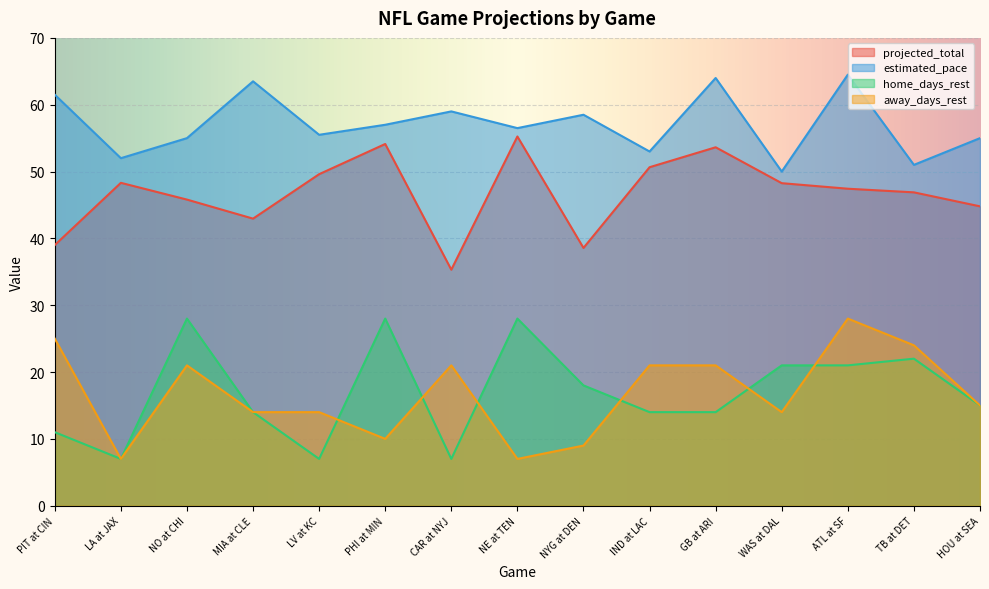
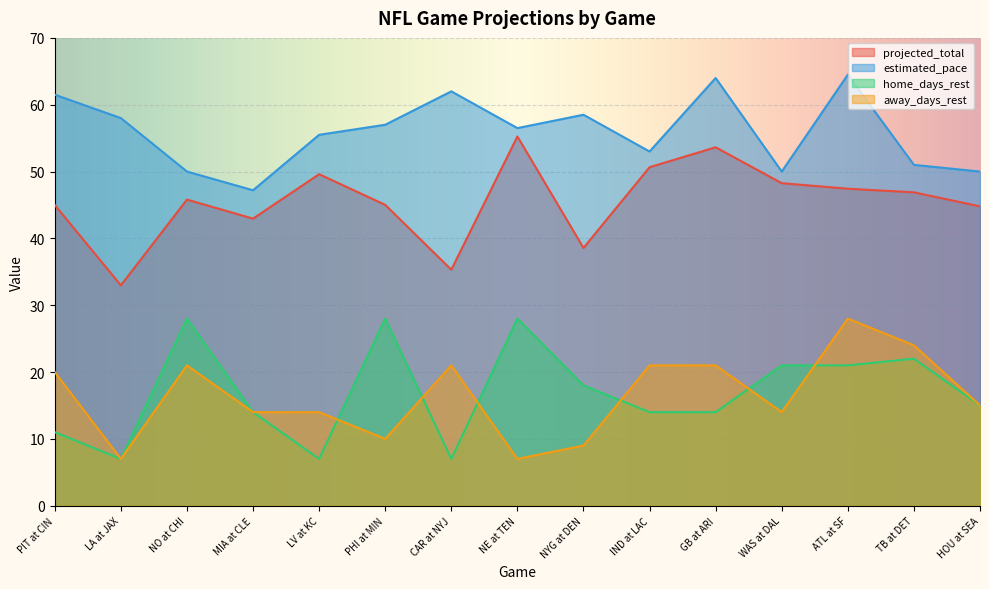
  {
    "projected_total": {
-     "PIT at CIN": 39,
-     "LA at JAX": 48,
+     "PIT at CIN": 45,
+     "LA at JAX": 33,
      "NO at CHI": 46,
      "MIA at CLE": 43,
      "LV at KC": 50,
-     "PHI at MIN": 54,
+     "PHI at MIN": 45,
      "CAR at NYJ": 35,
      "NE at TEN": 55,
      "NYG at DEN": 39,
      "IND at LAC": 51,
      "GB at ARI": 54,
      "WAS at DAL": 48,
      "ATL at SF": 47,
      "TB at DET": 47,
      "HOU at SEA": 45
    },
    "estimated_pace": {
      "PIT at CIN": 62,
-     "LA at JAX": 52,
-     "NO at CHI": 55,
-     "MIA at CLE": 64,
+     "LA at JAX": 58,
+     "NO at CHI": 50,
+     "MIA at CLE": 47,
      "LV at KC": 56,
      "PHI at MIN": 57,
-     "CAR at NYJ": 59,
+     "CAR at NYJ": 62,
      "NE at TEN": 57,
      "NYG at DEN": 59,
      "IND at LAC": 53,
      "GB at ARI": 64,
      "WAS at DAL": 50,
      "TB at DET": 51,
-     "HOU at SEA": 55
+     "HOU at SEA": 50
    },
    "home_days_rest": {
      "PIT at CIN": 11,
      "NO at CHI": 28,
      "LV at KC": 7,
      "PHI at MIN": 28,
      "CAR at NYJ": 7,
      "NE at TEN": 28,
      "NYG at DEN": 18,
      "IND at LAC": 14,
      "GB at ARI": 14,
      "WAS at DAL": 21,
      "ATL at SF": 21,
      "TB at DET": 22
    },
    "away_days_rest": {
-     "PIT at CIN": 25,
+     "PIT at CIN": 20,
      "NO at CHI": 21,
      "LV at KC": 14,
      "PHI at MIN": 10,
      "CAR at NYJ": 21,
      "NE at TEN": 7,
      "NYG at DEN": 9,
      "IND at LAC": 21,
      "GB at ARI": 21,
      "WAS at DAL": 14,
      "ATL at SF": 28,
      "TB at DET": 24
    }
  }
